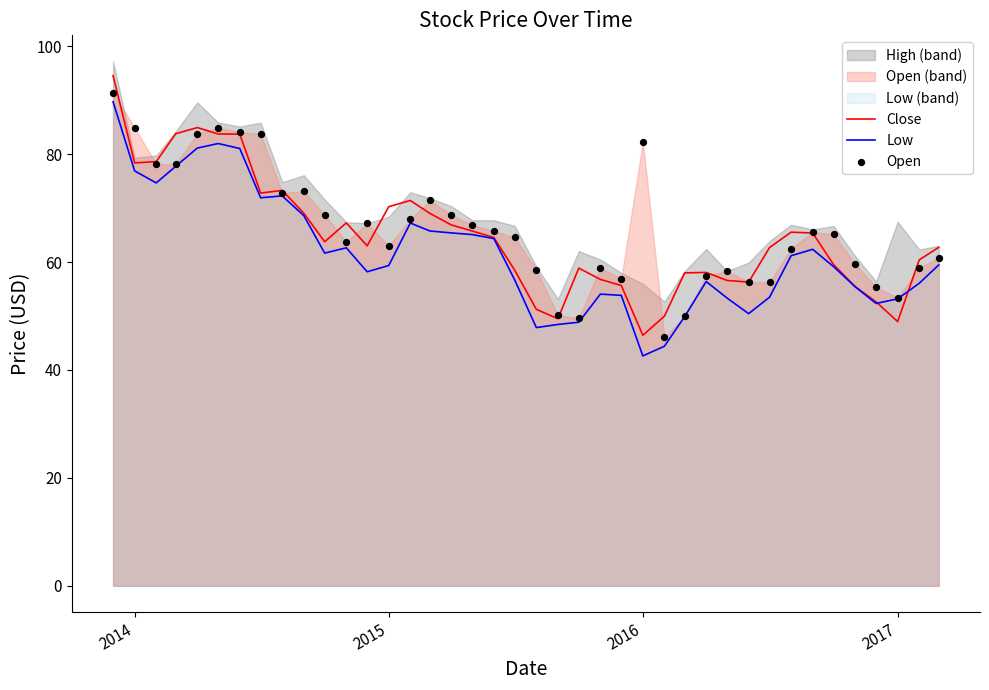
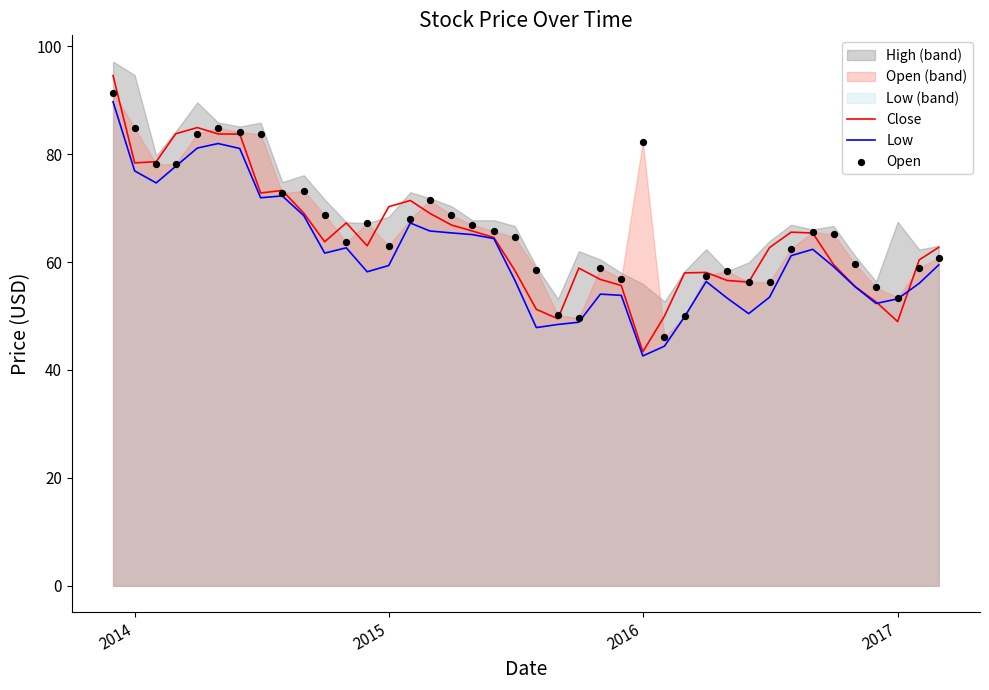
  {
    "High (band)": {
-     "2014": 79,
+     "2014": 95,
      "2015": 68,
      "2016": 56,
      "2017": 67
    },
    "Close": {
      "2014": 78,
      "2015": 70,
-     "2016": 46,
+     "2016": 43,
      "2017": 49
    },
    "Low (band)": {
      "2014": 77,
      "2015": 59,
      "2016": 43
    },
    "Open": {
      "2014": 85,
      "2015": 63,
      "2016": 82
    }
  }
